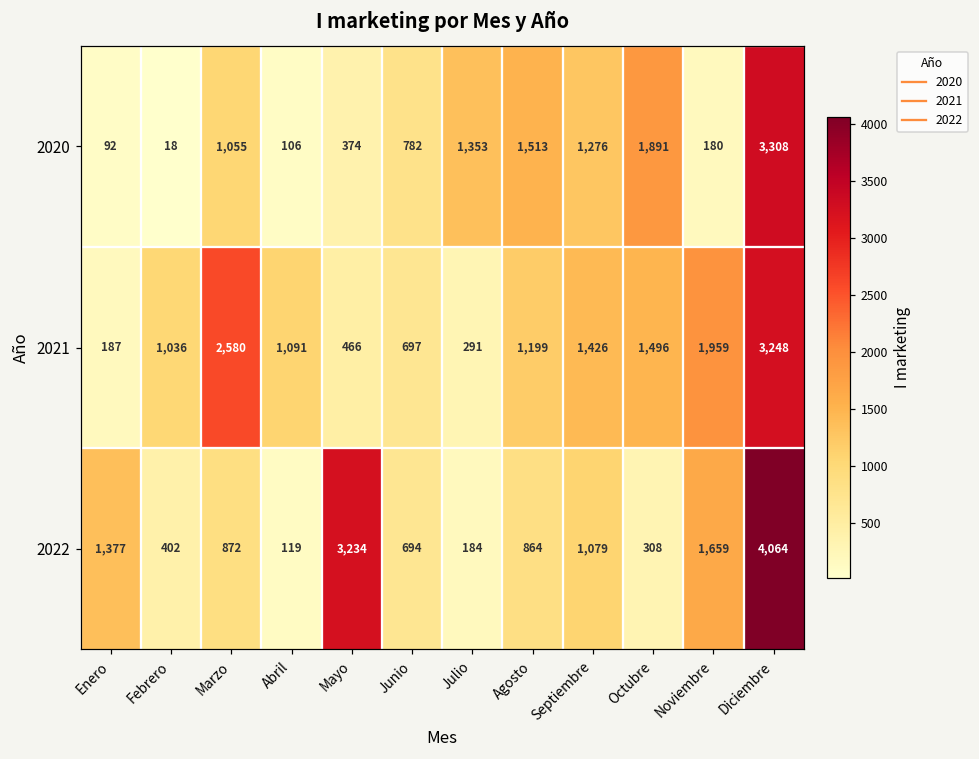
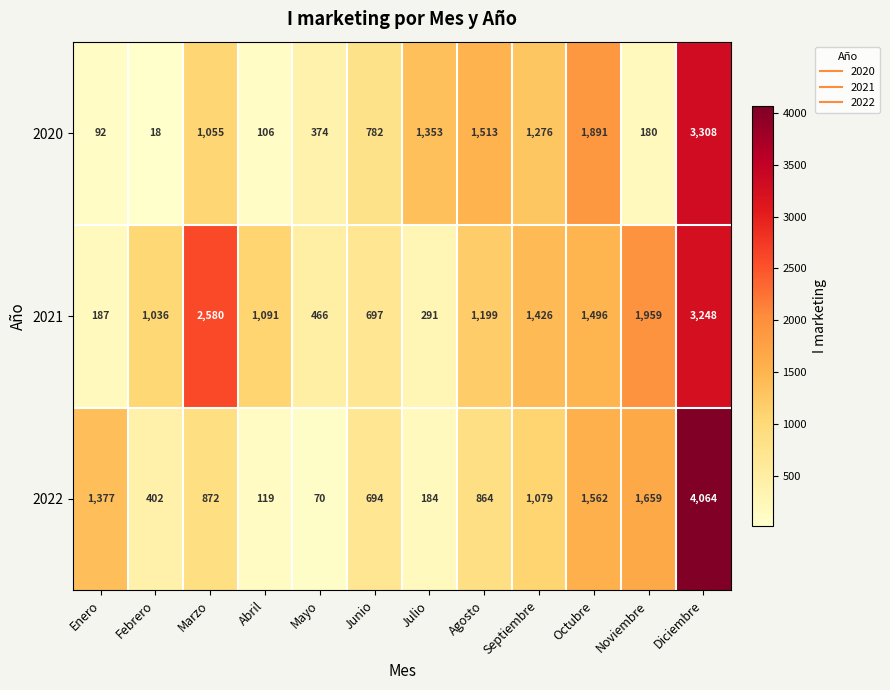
  {
    "2020": {
      "Enero": "92",
      "Febrero": "18",
      "Marzo": "1,055",
      "Abril": "106",
      "Mayo": "374",
      "Junio": "782",
      "Julio": "1,353",
      "Agosto": "1,513",
      "Septiembre": "1,276",
      "Octubre": "1,891",
      "Noviembre": "180",
      "Diciembre": "3,308"
    },
    "2021": {
      "Enero": "187",
      "Febrero": "1,036",
      "Marzo": "2,580",
      "Abril": "1,091",
      "Mayo": "466",
      "Junio": "697",
      "Julio": "291",
      "Agosto": "1,199",
      "Septiembre": "1,426",
      "Octubre": "1,496",
      "Noviembre": "1,959",
      "Diciembre": "3,248"
    },
    "2022": {
      "Enero": "1,377",
      "Febrero": "402",
      "Marzo": "872",
      "Abril": "119",
-     "Mayo": "3,234",
+     "Mayo": "70",
      "Junio": "694",
      "Julio": "184",
      "Agosto": "864",
      "Septiembre": "1,079",
-     "Octubre": "308",
+     "Octubre": "1,562",
      "Noviembre": "1,659",
      "Diciembre": "4,064"
    }
  }
